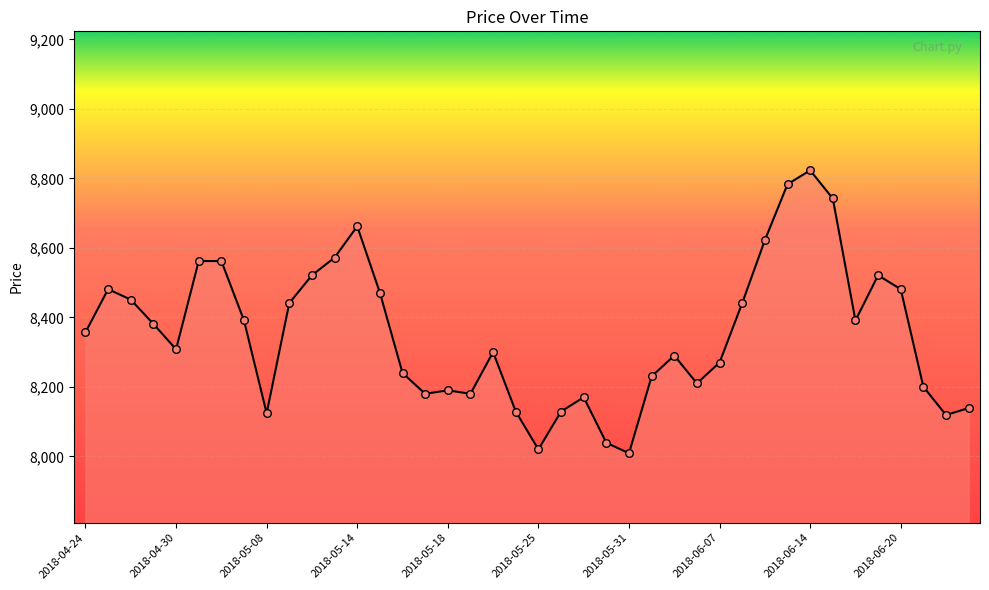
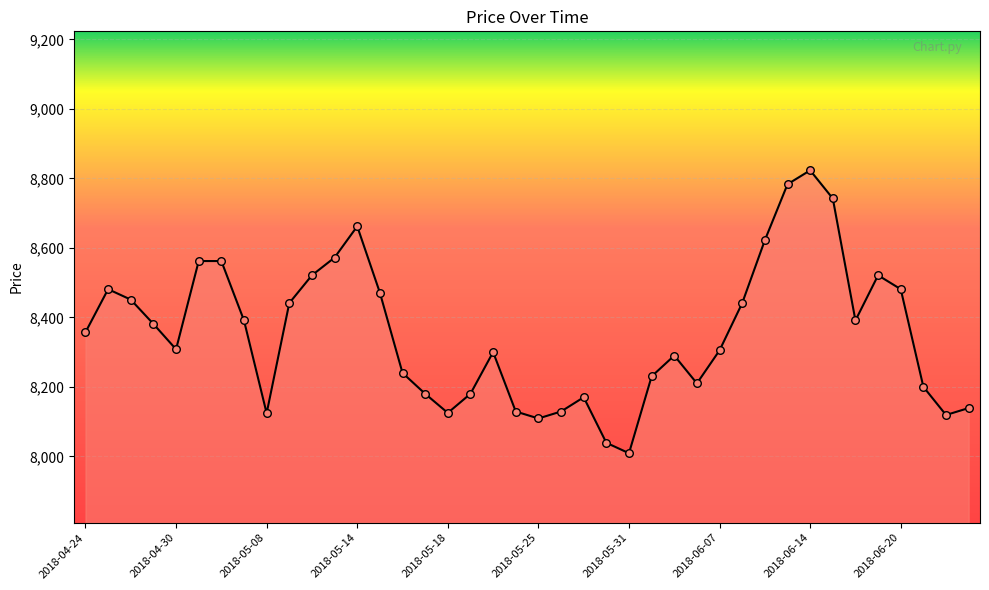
  {
    "2018-04-24": "8,360",
    "2018-04-30": "8,310",
    "2018-05-08": "8,120",
    "2018-05-14": "8,660",
-   "2018-05-18": "8,190",
-   "2018-05-25": "8,020",
+   "2018-05-18": "8,130",
+   "2018-05-25": "8,110",
    "2018-05-31": "8,010",
-   "2018-06-07": "8,270",
+   "2018-06-07": "8,310",
    "2018-06-14": "8,820",
    "2018-06-20": "8,480"
  }
